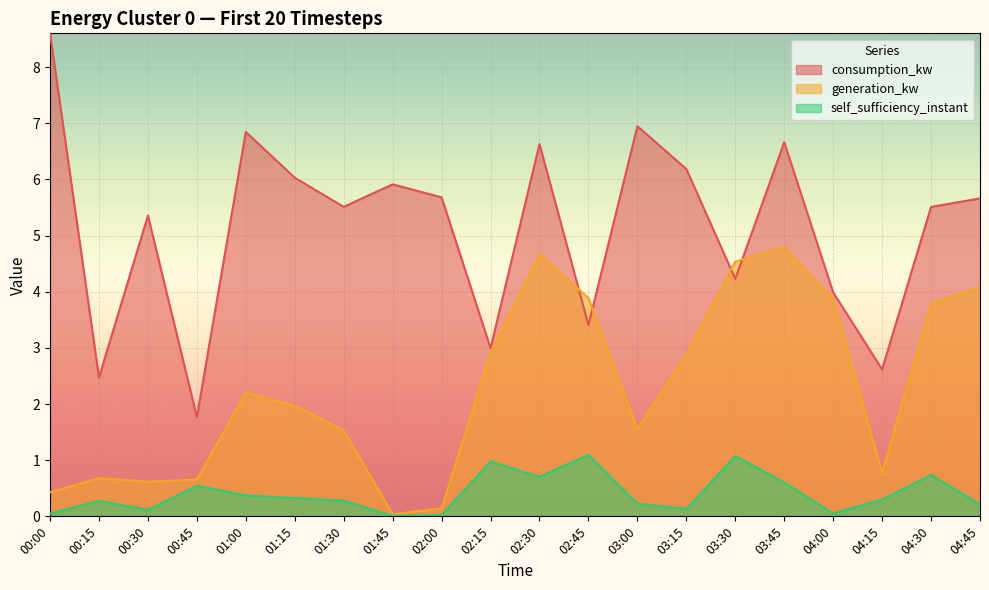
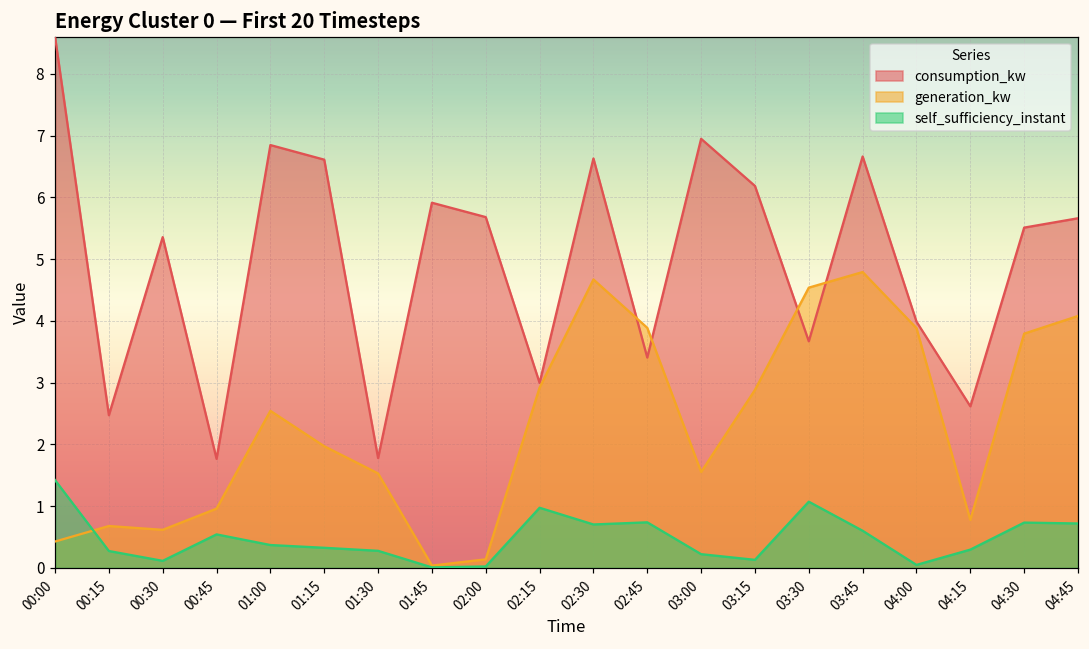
  {
    "consumption_kw": {
      "00:00": 8.6,
      "00:15": 2.5,
      "00:30": 5.4,
      "00:45": 1.8,
      "01:00": 6.8,
-     "01:15": 6.0,
-     "01:30": 5.5,
+     "01:15": 6.6,
+     "01:30": 1.8,
      "01:45": 5.9,
      "02:00": 5.7,
      "02:15": 3.0,
      "02:30": 6.6,
      "02:45": 3.4,
      "03:00": 6.9,
      "03:15": 6.2,
-     "03:30": 4.2,
+     "03:30": 3.7,
      "03:45": 6.7,
      "04:00": 4.0,
      "04:15": 2.6,
      "04:30": 5.5,
      "04:45": 5.7
    },
    "generation_kw": {
      "00:00": 0.4,
      "00:15": 0.7,
      "00:30": 0.6,
-     "00:45": 0.7,
-     "01:00": 2.2,
+     "00:45": 1.0,
+     "01:00": 2.5,
      "01:15": 2.0,
      "01:30": 1.5,
      "02:00": 0.1,
      "02:15": 2.9,
      "02:30": 4.7,
      "02:45": 3.9,
      "03:00": 1.6,
      "03:15": 2.9,
      "03:30": 4.5,
      "03:45": 4.8,
      "04:00": 3.9,
      "04:15": 0.8,
      "04:30": 3.8,
      "04:45": 4.1
    },
    "self_sufficiency_instant": {
-     "00:00": 0.0,
+     "00:00": 1.4,
      "00:15": 0.3,
      "00:30": 0.1,
      "00:45": 0.5,
      "01:00": 0.4,
      "01:15": 0.3,
      "01:30": 0.3,
      "02:00": 0.0,
      "02:15": 1.0,
      "02:30": 0.7,
-     "02:45": 1.1,
+     "02:45": 0.7,
      "03:00": 0.2,
      "03:15": 0.1,
      "03:30": 1.1,
      "03:45": 0.6,
      "04:00": 0.0,
      "04:15": 0.3,
      "04:30": 0.7,
-     "04:45": 0.2
+     "04:45": 0.7
    }
  }
